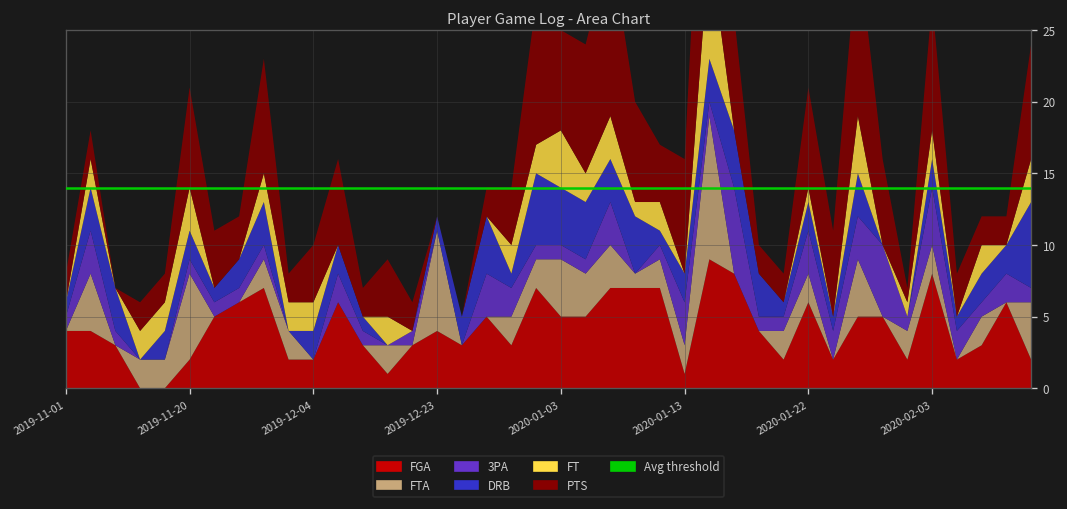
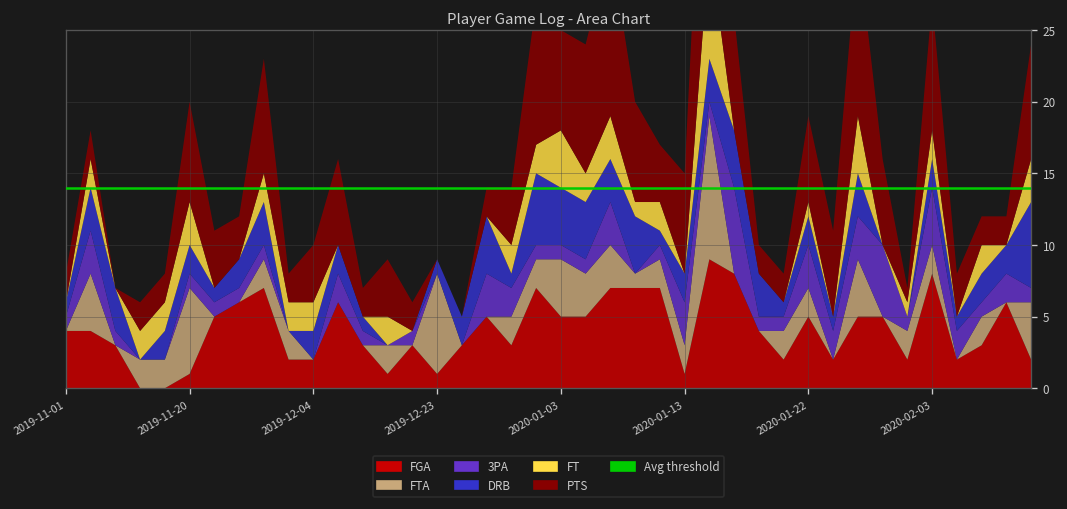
  {
    "FGA": {
-     "2019-11-20": 2,
-     "2019-12-23": 4,
+     "2019-11-20": 1,
+     "2019-12-23": 1,
      "2020-01-03": 5,
      "2020-01-13": 1,
-     "2020-01-22": 6,
+     "2020-01-22": 5,
      "2020-02-03": 8
    },
    "FT": {
      "2019-11-20": 3,
      "2019-12-04": 2,
      "2020-01-03": 4,
      "2020-01-22": 1,
      "2020-02-03": 2
    },
    "PTS": {
      "2019-11-01": 2,
      "2019-11-20": 7,
      "2019-12-04": 4,
      "2020-01-03": 7,
-     "2020-01-13": 8,
-     "2020-01-22": 7
+     "2020-01-13": 7,
+     "2020-01-22": 6
    }
  }
